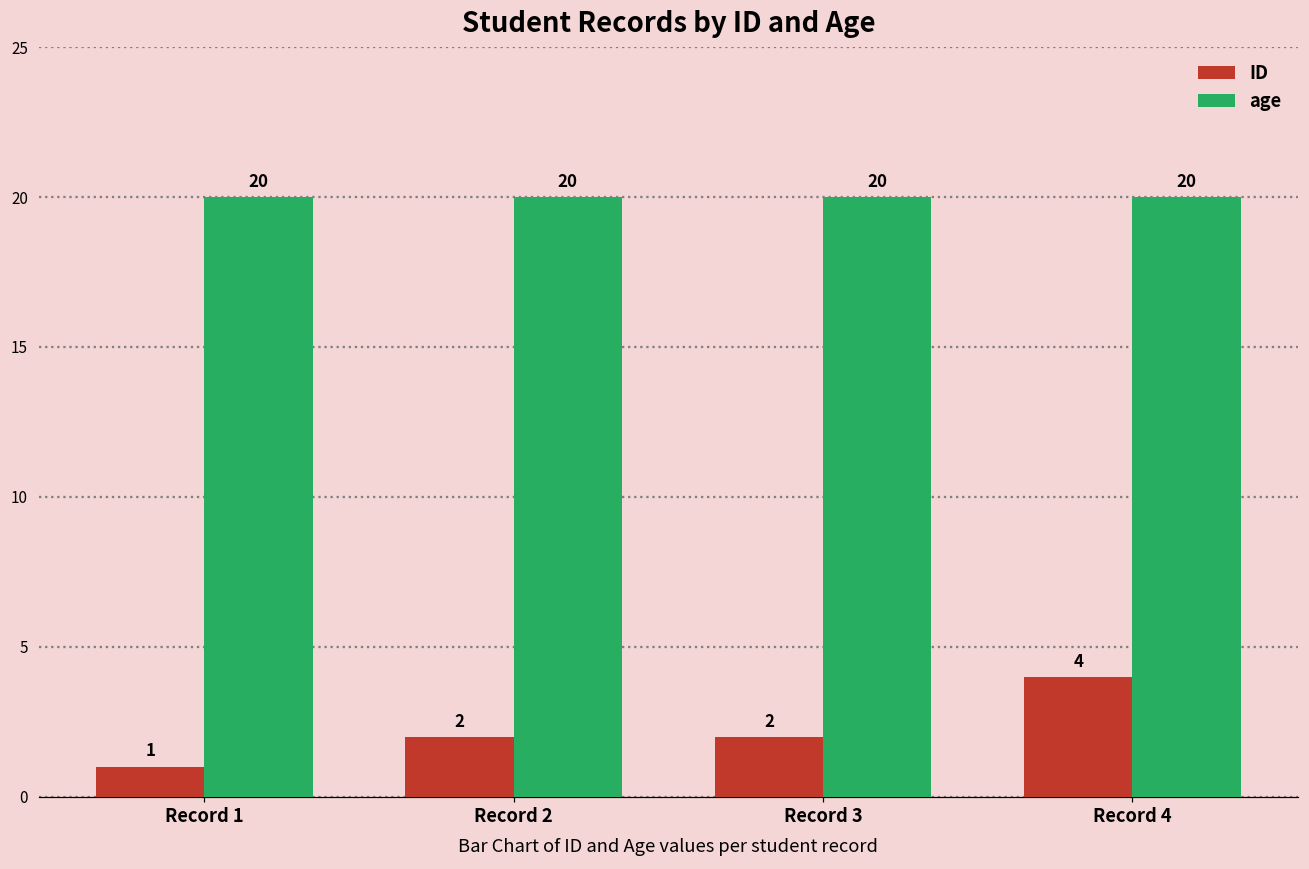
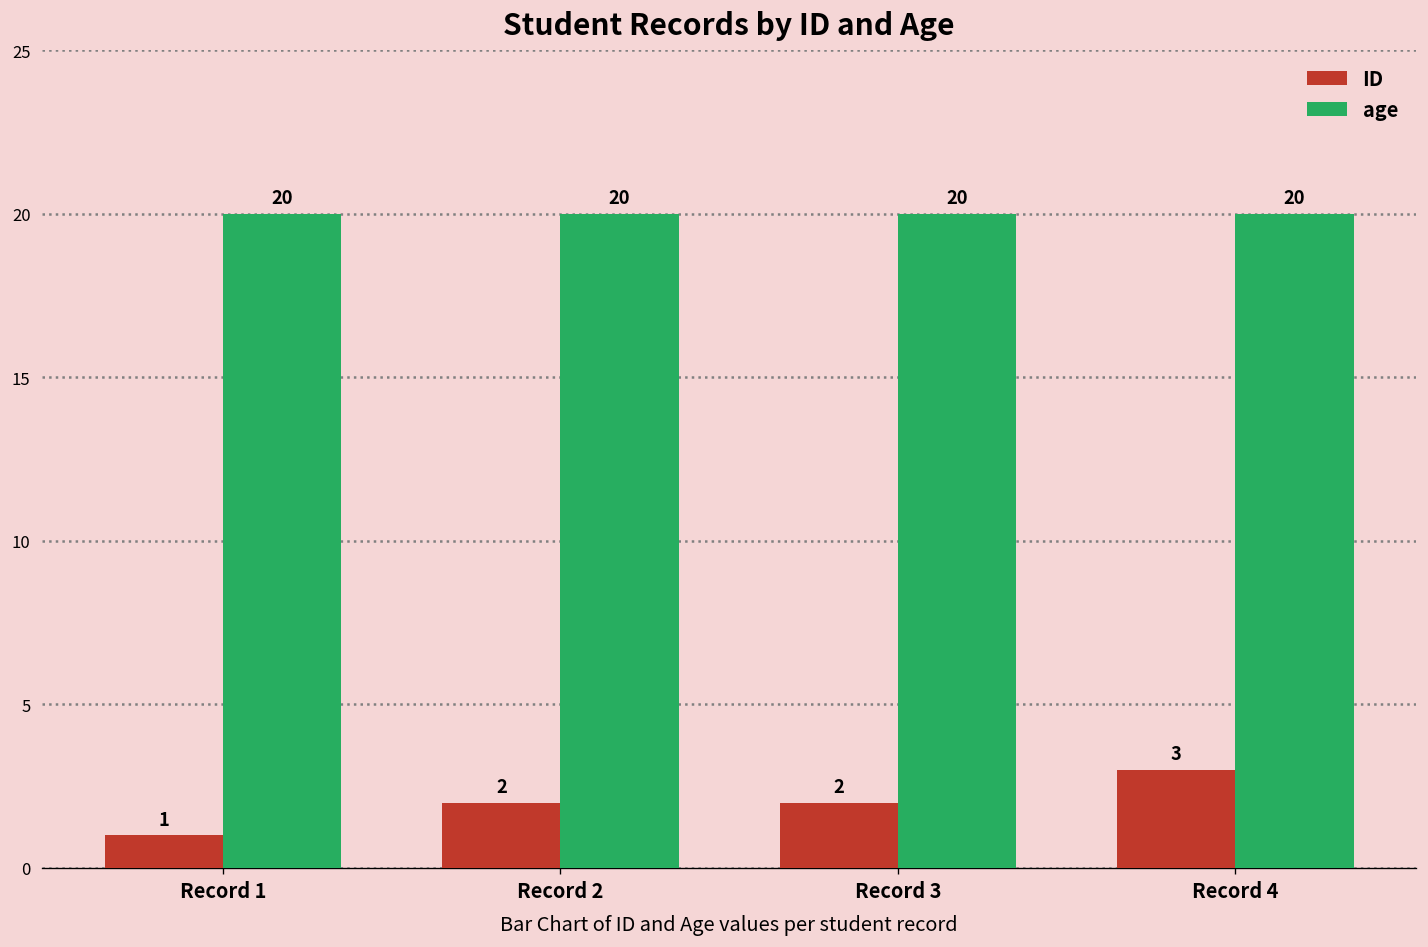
  {
    "ID": {
      "Record 1": 1,
      "Record 2": 2,
      "Record 3": 2,
-     "Record 4": 4
+     "Record 4": 3
    },
    "age": {
      "Record 1": 20,
      "Record 2": 20,
      "Record 3": 20,
      "Record 4": 20
    }
  }
